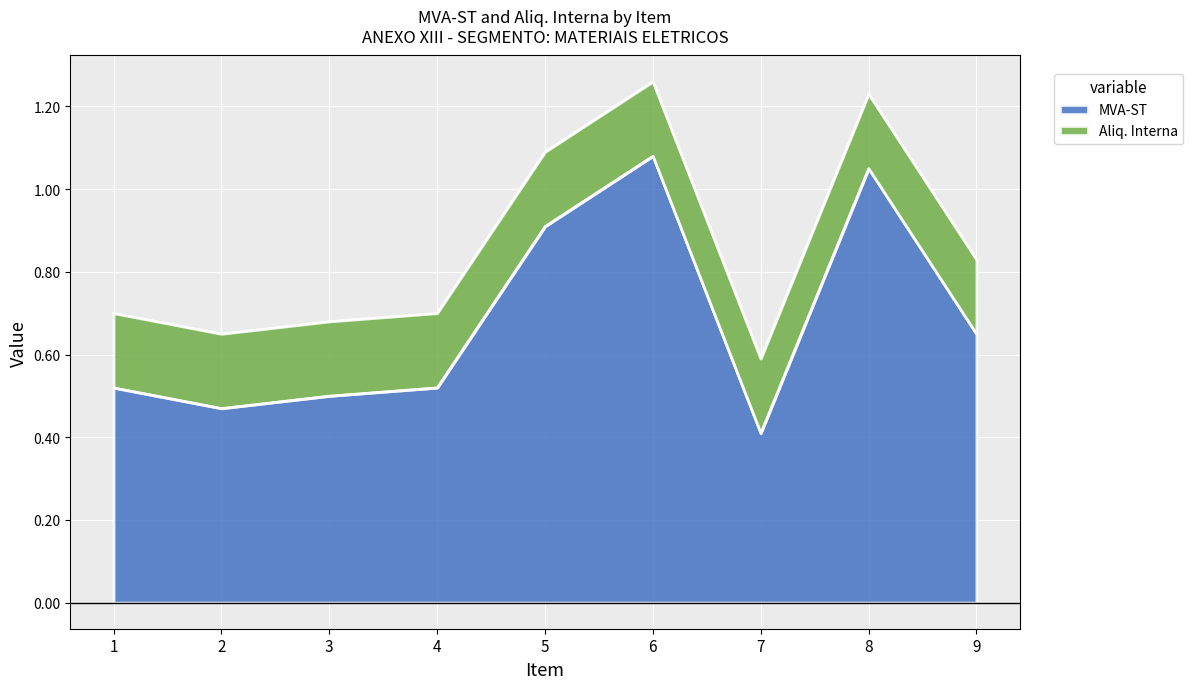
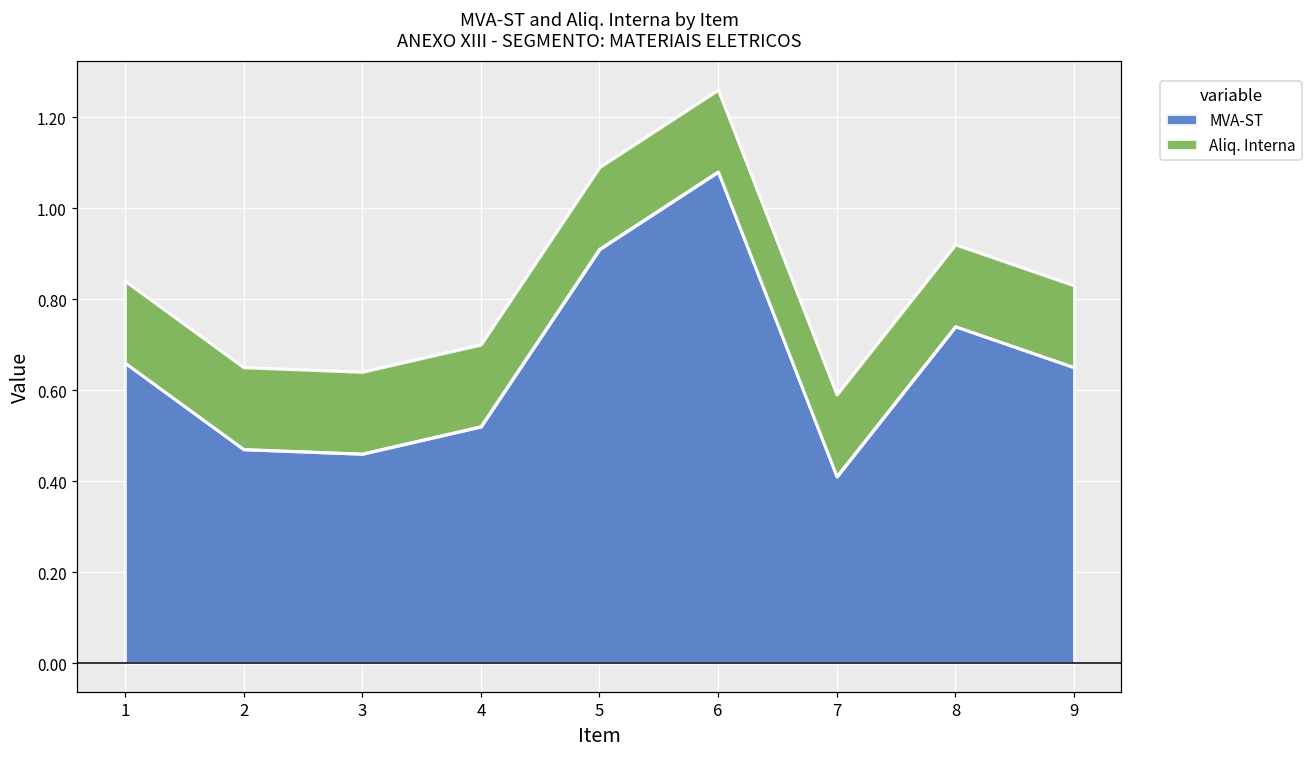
  {
    "MVA-ST": {
-     "1": 0.52,
+     "1": 0.66,
      "2": 0.47,
-     "3": 0.50,
+     "3": 0.46,
      "4": 0.52,
      "5": 0.91,
      "6": 1.08,
      "7": 0.41,
-     "8": 1.05,
+     "8": 0.74,
      "9": 0.65
    },
    "Aliq. Interna": {
      "1": 0.18,
      "2": 0.18,
      "3": 0.18,
      "4": 0.18,
      "5": 0.18,
      "6": 0.18,
      "7": 0.18,
      "8": 0.18,
      "9": 0.18
    }
  }
